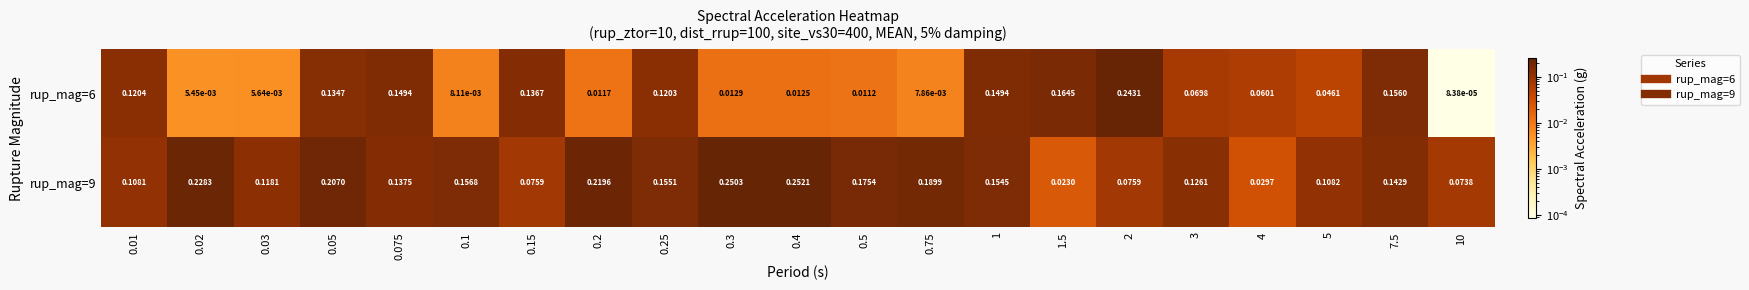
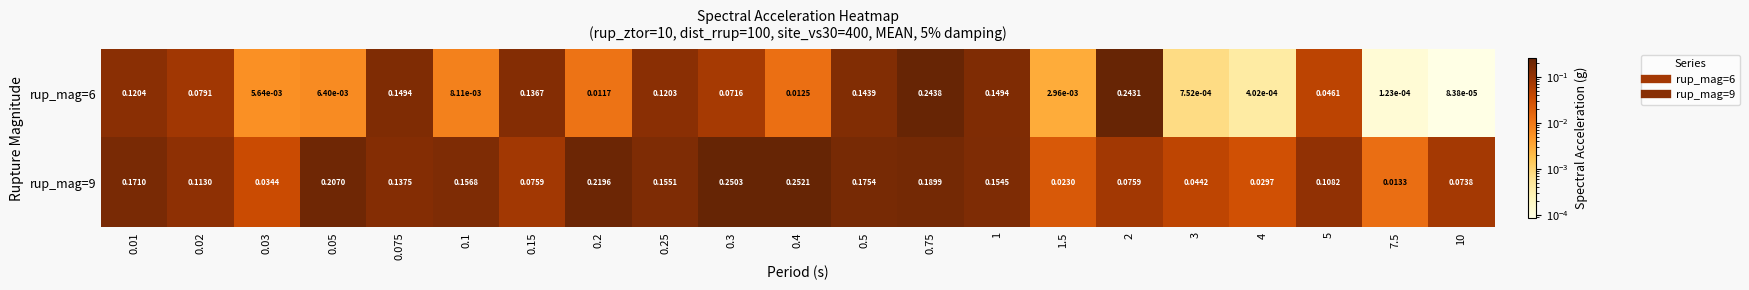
  {
    "rup_mag=6": {
      "0.01": "0.1204",
-     "0.02": "5.45e-03",
+     "0.02": "0.0791",
      "0.03": "5.64e-03",
-     "0.05": "0.1347",
+     "0.05": "6.40e-03",
      "0.075": "0.1494",
      "0.1": "8.11e-03",
      "0.15": "0.1367",
      "0.2": "0.0117",
      "0.25": "0.1203",
-     "0.3": "0.0129",
+     "0.3": "0.0716",
      "0.4": "0.0125",
-     "0.5": "0.0112",
-     "0.75": "7.86e-03",
+     "0.5": "0.1439",
+     "0.75": "0.2438",
      "1": "0.1494",
-     "1.5": "0.1645",
+     "1.5": "2.96e-03",
      "2": "0.2431",
-     "3": "0.0698",
-     "4": "0.0601",
+     "3": "7.52e-04",
+     "4": "4.02e-04",
      "5": "0.0461",
-     "7.5": "0.1560",
+     "7.5": "1.23e-04",
      "10": "8.38e-05"
    },
    "rup_mag=9": {
-     "0.01": "0.1081",
-     "0.02": "0.2283",
-     "0.03": "0.1181",
+     "0.01": "0.1710",
+     "0.02": "0.1130",
+     "0.03": "0.0344",
      "0.05": "0.2070",
      "0.075": "0.1375",
      "0.1": "0.1568",
      "0.15": "0.0759",
      "0.2": "0.2196",
      "0.25": "0.1551",
      "0.3": "0.2503",
      "0.4": "0.2521",
      "0.5": "0.1754",
      "0.75": "0.1899",
      "1": "0.1545",
      "1.5": "0.0230",
      "2": "0.0759",
-     "3": "0.1261",
+     "3": "0.0442",
      "4": "0.0297",
      "5": "0.1082",
-     "7.5": "0.1429",
+     "7.5": "0.0133",
      "10": "0.0738"
    }
  }
